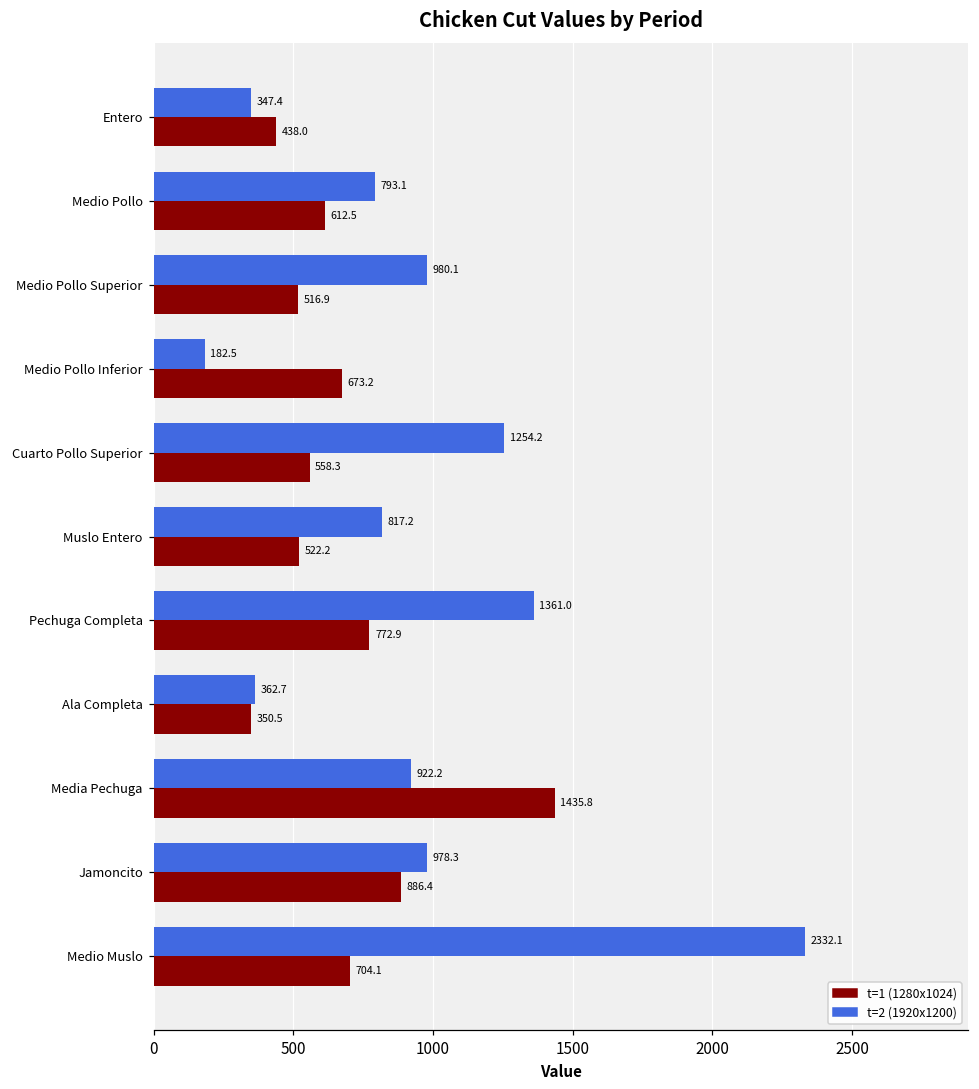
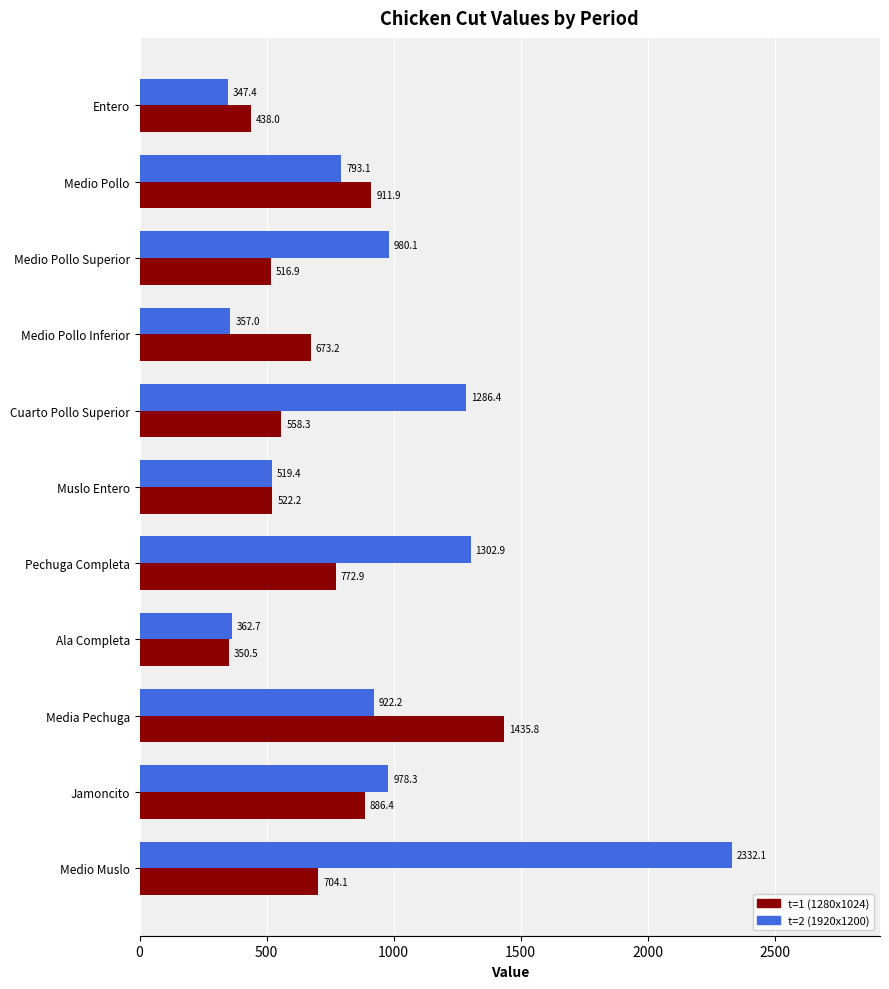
  {
    "t=1 (1280x1024)": {
      "Entero": 438.0,
-     "Medio Pollo": 612.5,
+     "Medio Pollo": 911.9,
      "Medio Pollo Superior": 516.9,
      "Medio Pollo Inferior": 673.2,
      "Cuarto Pollo Superior": 558.3,
      "Muslo Entero": 522.2,
      "Pechuga Completa": 772.9,
      "Ala Completa": 350.5,
      "Media Pechuga": 1435.8,
      "Jamoncito": 886.4,
      "Medio Muslo": 704.1
    },
    "t=2 (1920x1200)": {
      "Entero": 347.4,
      "Medio Pollo": 793.1,
      "Medio Pollo Superior": 980.1,
-     "Medio Pollo Inferior": 182.5,
-     "Cuarto Pollo Superior": 1254.2,
-     "Muslo Entero": 817.2,
-     "Pechuga Completa": 1361.0,
+     "Medio Pollo Inferior": 357.0,
+     "Cuarto Pollo Superior": 1286.4,
+     "Muslo Entero": 519.4,
+     "Pechuga Completa": 1302.9,
      "Ala Completa": 362.7,
      "Media Pechuga": 922.2,
      "Jamoncito": 978.3,
      "Medio Muslo": 2332.1
    }
  }
